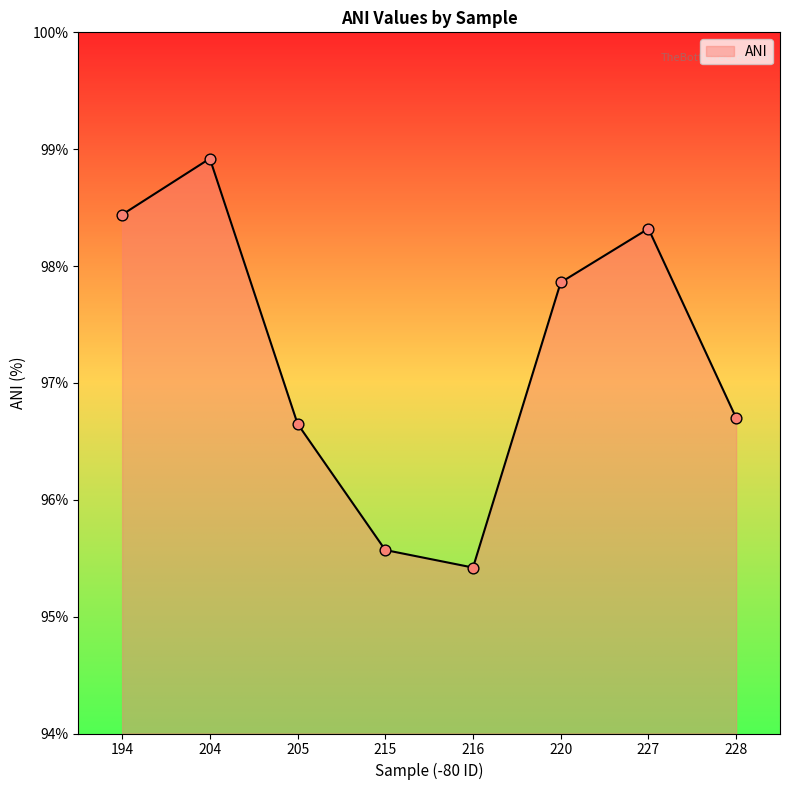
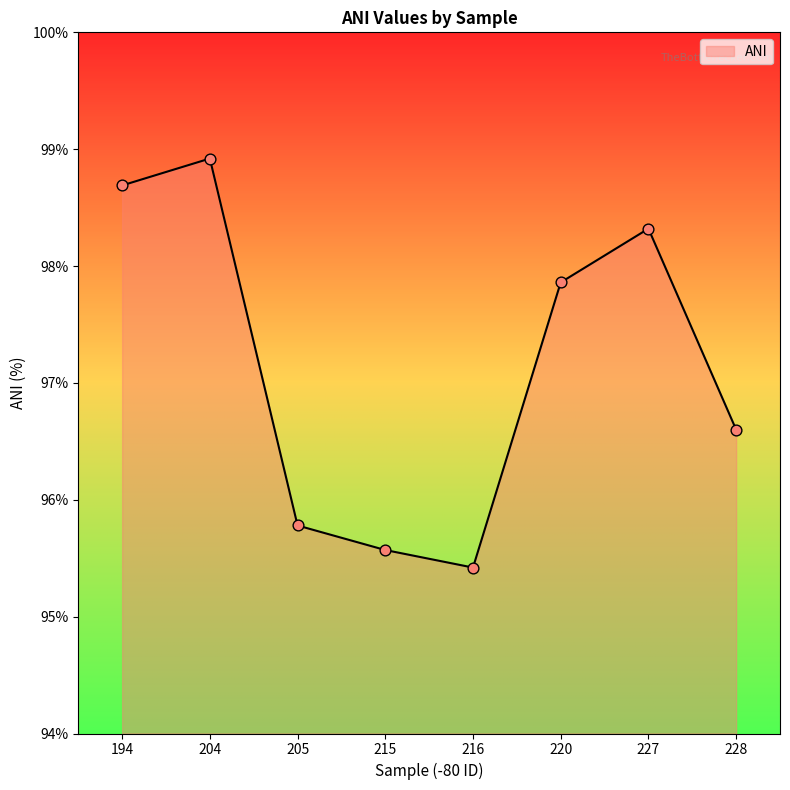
  {
-   "194": "98.44%",
+   "194": "98.69%",
    "204": "98.92%",
-   "205": "96.65%",
+   "205": "95.78%",
    "215": "95.57%",
    "216": "95.42%",
    "220": "97.86%",
    "227": "98.32%",
-   "228": "96.7%"
+   "228": "96.6%"
  }
